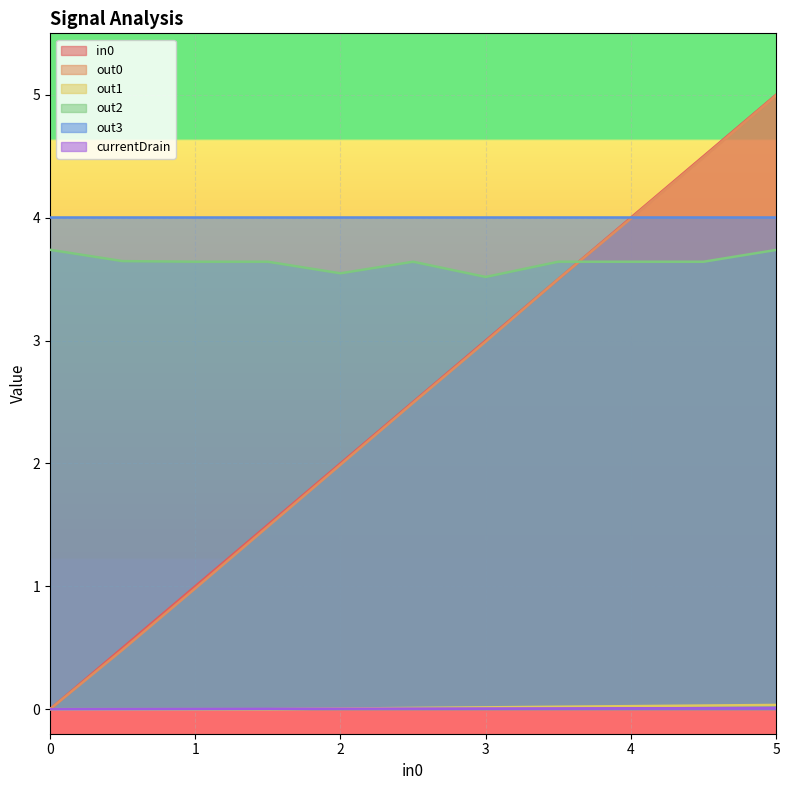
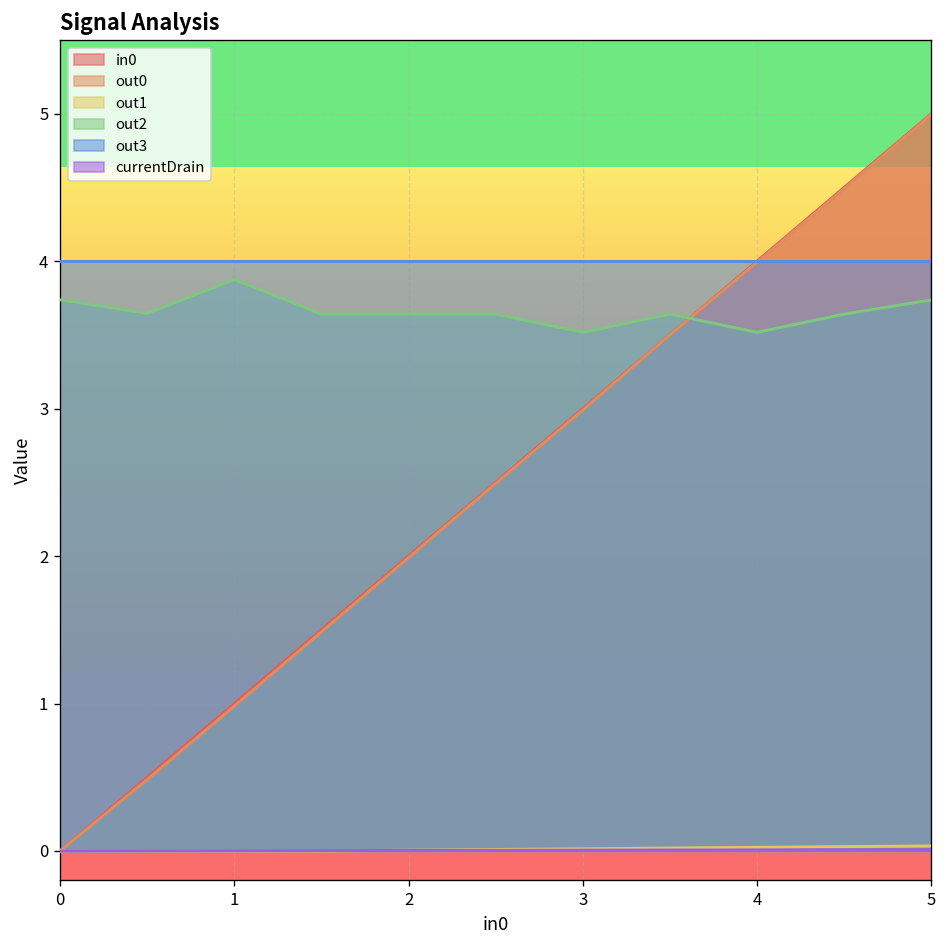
  {
    "out2": {
      "0": 3.74,
-     "1": 3.64,
-     "2": 3.55,
+     "1": 3.87,
+     "2": 3.64,
      "3": 3.52,
-     "4": 3.64,
+     "4": 3.52,
      "5": 3.74
    },
    "out3": {
      "0": 4.00,
      "1": 4.00,
      "2": 4.00,
      "3": 4.00,
      "5": 4.00
    },
    "currentDrain": {
      "5": 0.01
    }
  }
